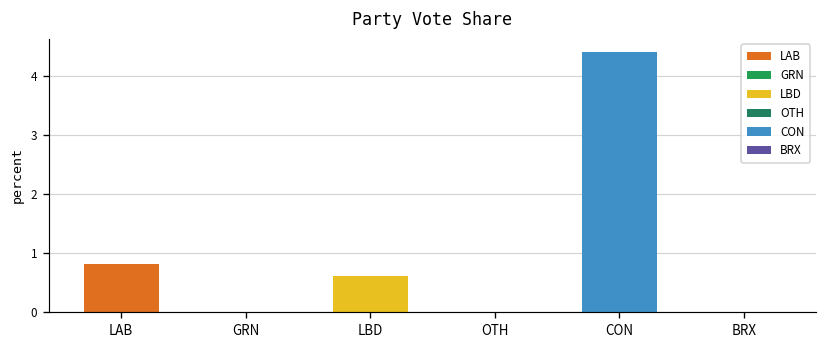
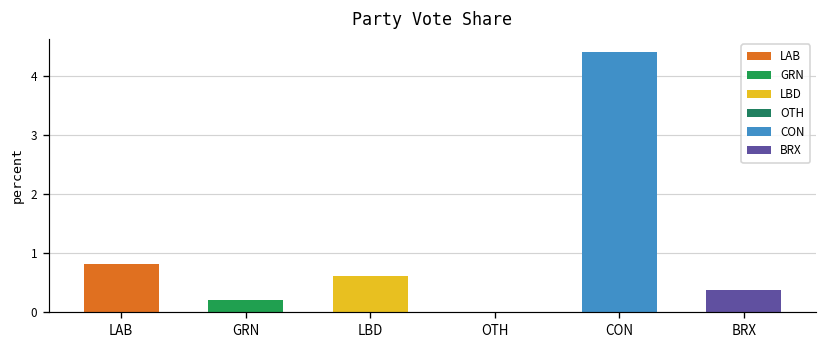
  {
    "LAB": 0.8,
-   "GRN": 0.0,
+   "GRN": 0.2,
    "LBD": 0.6,
    "CON": 4.4,
-   "BRX": 0.0
+   "BRX": 0.4
  }
